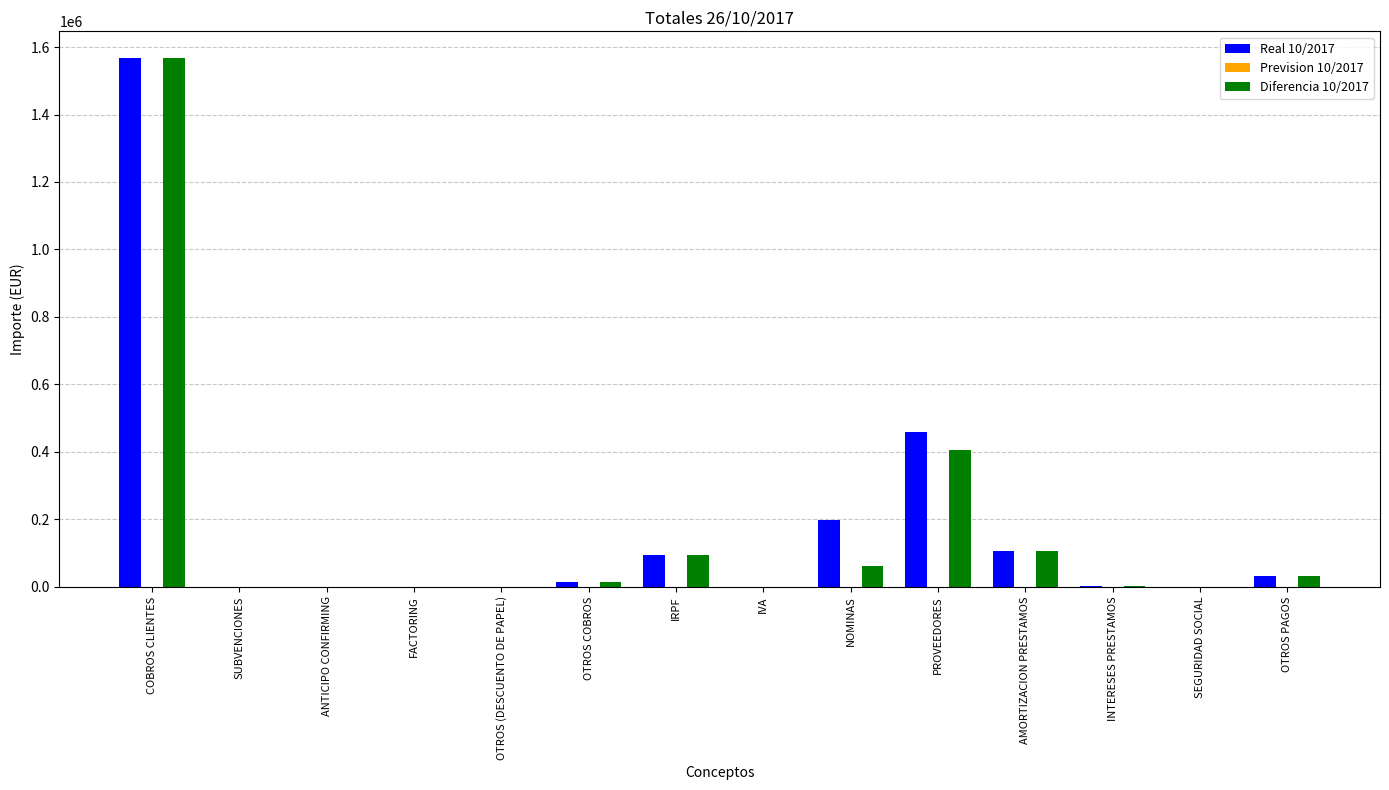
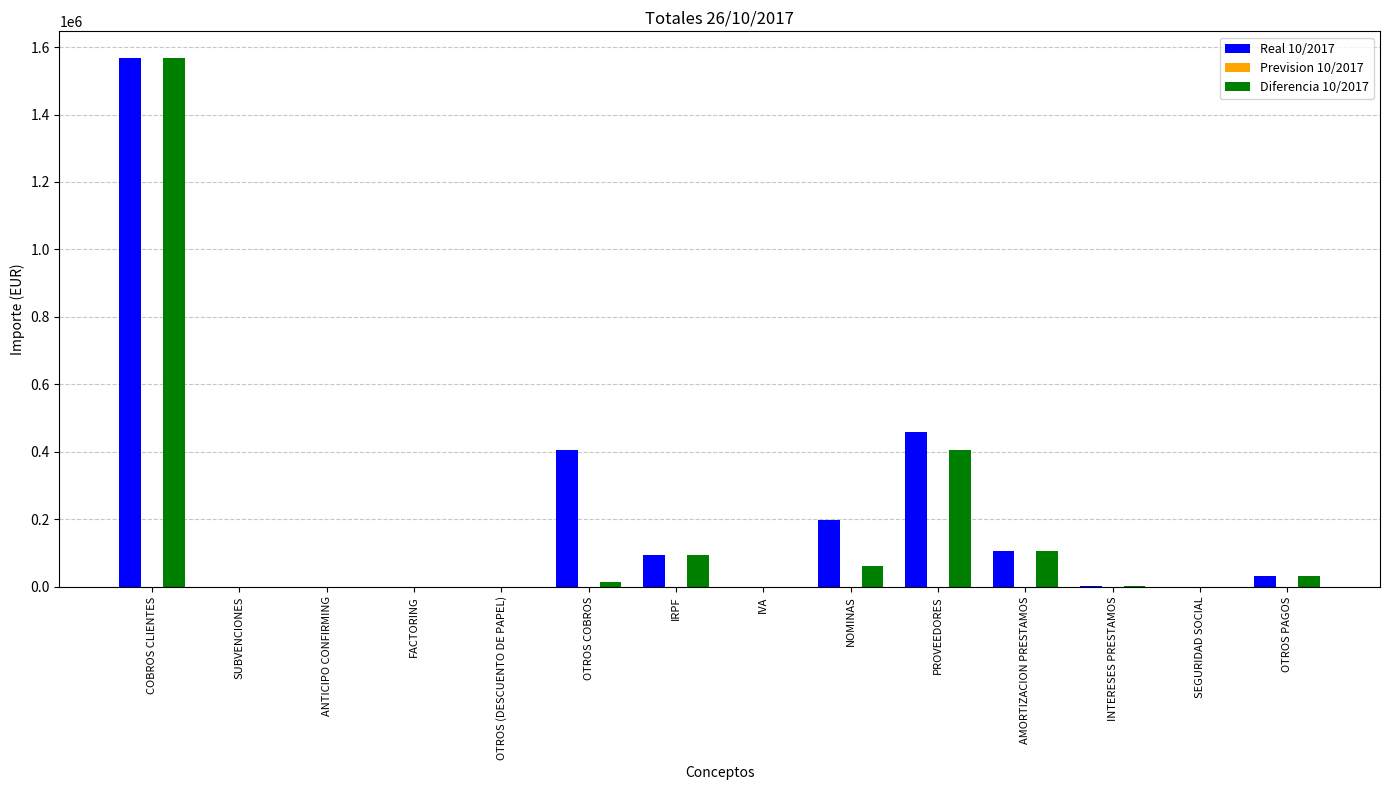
  {
    "Real 10/2017": {
      "COBROS CLIENTES": 1570000,
      "SUBVENCIONES": 0,
      "ANTICIPO CONFIRMING": 0,
      "FACTORING": 0,
      "OTROS (DESCUENTO DE PAPEL)": 0,
-     "OTROS COBROS": 10000,
+     "OTROS COBROS": 400000,
      "IRPF": 90000,
      "IVA": 0,
      "NOMINAS": 200000,
      "PROVEEDORES": 460000,
      "AMORTIZACION PRESTAMOS": 110000,
      "SEGURIDAD SOCIAL": 0,
      "OTROS PAGOS": 30000
    },
    "Prevision 10/2017": {
      "COBROS CLIENTES": 0,
      "SUBVENCIONES": 0,
      "ANTICIPO CONFIRMING": 0,
      "FACTORING": 0,
      "OTROS (DESCUENTO DE PAPEL)": 0,
      "OTROS COBROS": 0,
      "IRPF": 0,
      "IVA": 0,
      "NOMINAS": 0,
      "PROVEEDORES": 0,
      "AMORTIZACION PRESTAMOS": 0,
      "INTERESES PRESTAMOS": 0,
      "SEGURIDAD SOCIAL": 0,
      "OTROS PAGOS": 0
    },
    "Diferencia 10/2017": {
      "COBROS CLIENTES": 1570000,
      "SUBVENCIONES": 0,
      "ANTICIPO CONFIRMING": 0,
      "FACTORING": 0,
      "OTROS (DESCUENTO DE PAPEL)": 0,
      "OTROS COBROS": 10000,
      "IRPF": 90000,
      "IVA": 0,
      "NOMINAS": 60000,
      "PROVEEDORES": 410000,
      "AMORTIZACION PRESTAMOS": 110000,
      "SEGURIDAD SOCIAL": 0,
      "OTROS PAGOS": 30000
    }
  }
